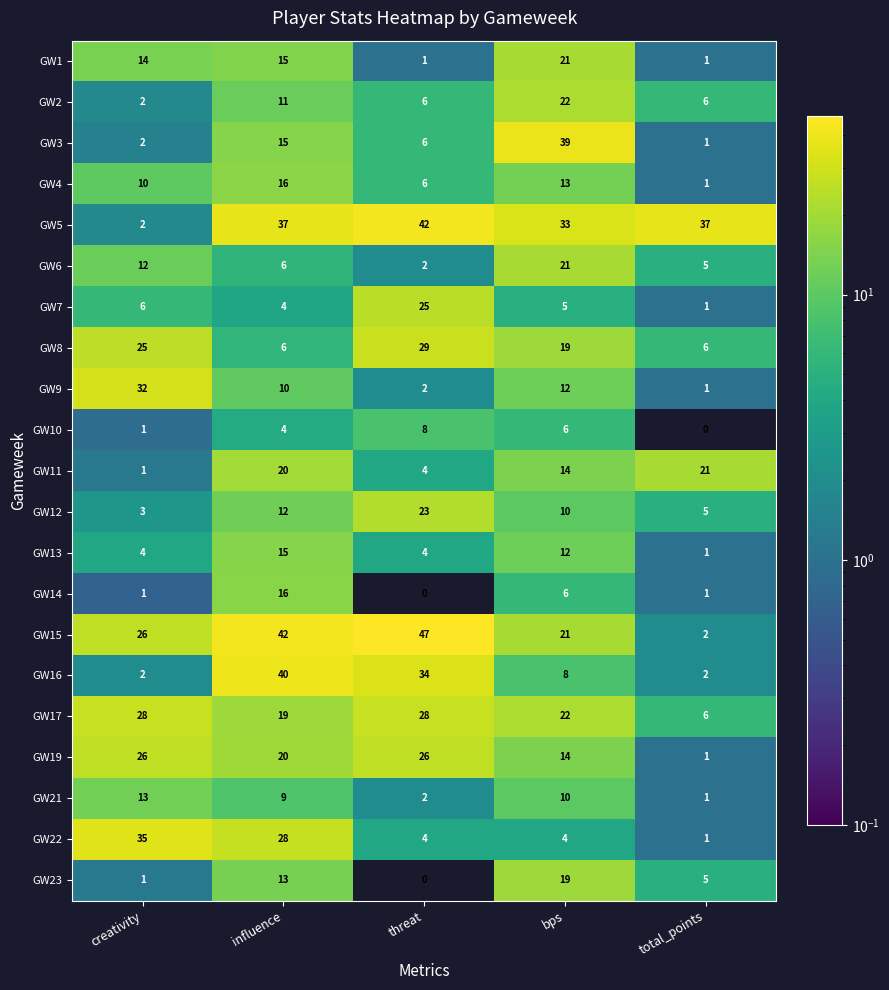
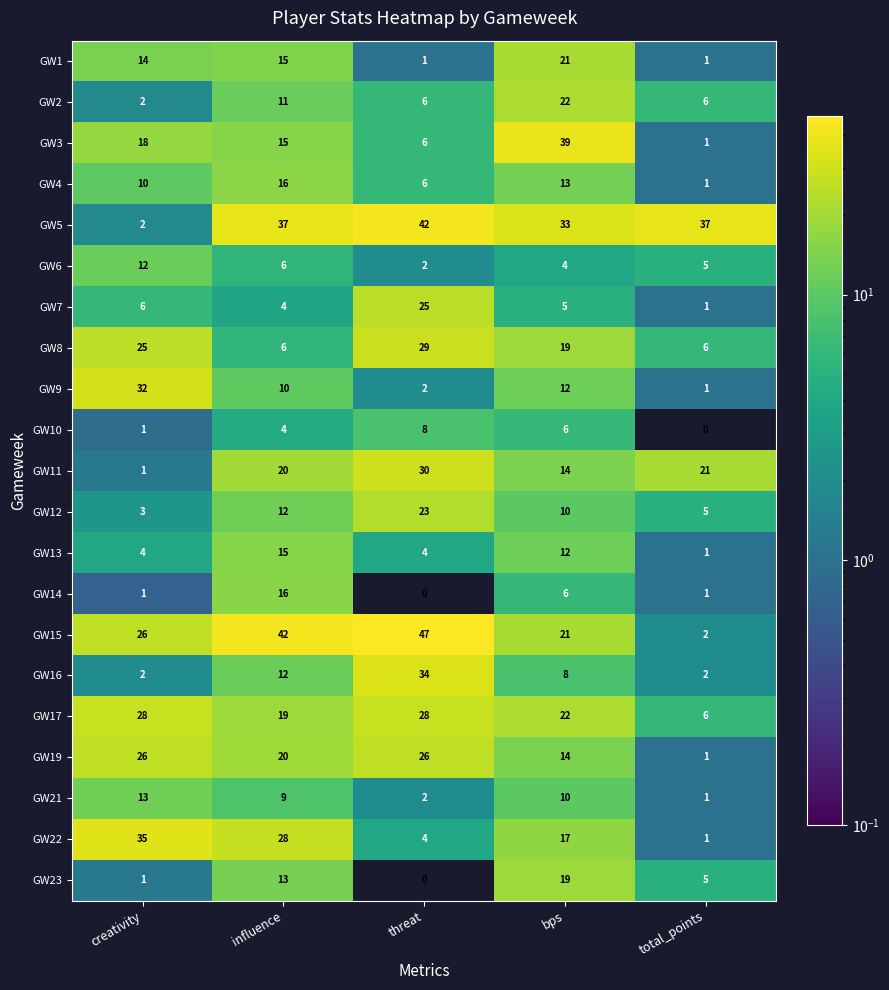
  {
    "GW1": {
      "creativity": 14,
      "influence": 15,
      "threat": 1,
      "bps": 21,
      "total_points": 1
    },
    "GW2": {
      "creativity": 2,
      "influence": 11,
      "threat": 6,
      "bps": 22,
      "total_points": 6
    },
    "GW3": {
-     "creativity": 2,
+     "creativity": 18,
      "influence": 15,
      "threat": 6,
      "bps": 39,
      "total_points": 1
    },
    "GW4": {
      "creativity": 10,
      "influence": 16,
      "threat": 6,
      "bps": 13,
      "total_points": 1
    },
    "GW5": {
      "creativity": 2,
      "influence": 37,
      "threat": 42,
      "bps": 33,
      "total_points": 37
    },
    "GW6": {
      "creativity": 12,
      "influence": 6,
      "threat": 2,
-     "bps": 21,
+     "bps": 4,
      "total_points": 5
    },
    "GW7": {
      "creativity": 6,
      "influence": 4,
      "threat": 25,
      "bps": 5,
      "total_points": 1
    },
    "GW8": {
      "creativity": 25,
      "influence": 6,
      "threat": 29,
      "bps": 19,
      "total_points": 6
    },
    "GW9": {
      "creativity": 32,
      "influence": 10,
      "threat": 2,
      "bps": 12,
      "total_points": 1
    },
    "GW10": {
      "creativity": 1,
      "influence": 4,
      "threat": 8,
      "bps": 6
    },
    "GW11": {
      "creativity": 1,
      "influence": 20,
-     "threat": 4,
+     "threat": 30,
      "bps": 14,
      "total_points": 21
    },
    "GW12": {
      "creativity": 3,
      "influence": 12,
      "threat": 23,
      "bps": 10,
      "total_points": 5
    },
    "GW13": {
      "creativity": 4,
      "influence": 15,
      "threat": 4,
      "bps": 12,
      "total_points": 1
    },
    "GW14": {
      "creativity": 1,
      "influence": 16,
      "bps": 6,
      "total_points": 1
    },
    "GW15": {
      "creativity": 26,
      "influence": 42,
      "threat": 47,
      "bps": 21,
      "total_points": 2
    },
    "GW16": {
      "creativity": 2,
-     "influence": 40,
+     "influence": 12,
      "threat": 34,
      "bps": 8,
      "total_points": 2
    },
    "GW17": {
      "creativity": 28,
      "influence": 19,
      "threat": 28,
      "bps": 22,
      "total_points": 6
    },
    "GW19": {
      "creativity": 26,
      "influence": 20,
      "threat": 26,
      "bps": 14,
      "total_points": 1
    },
    "GW21": {
      "creativity": 13,
      "influence": 9,
      "threat": 2,
      "bps": 10,
      "total_points": 1
    },
    "GW22": {
      "creativity": 35,
      "influence": 28,
      "threat": 4,
-     "bps": 4,
+     "bps": 17,
      "total_points": 1
    },
    "GW23": {
      "creativity": 1,
      "influence": 13,
      "bps": 19,
      "total_points": 5
    }
  }
